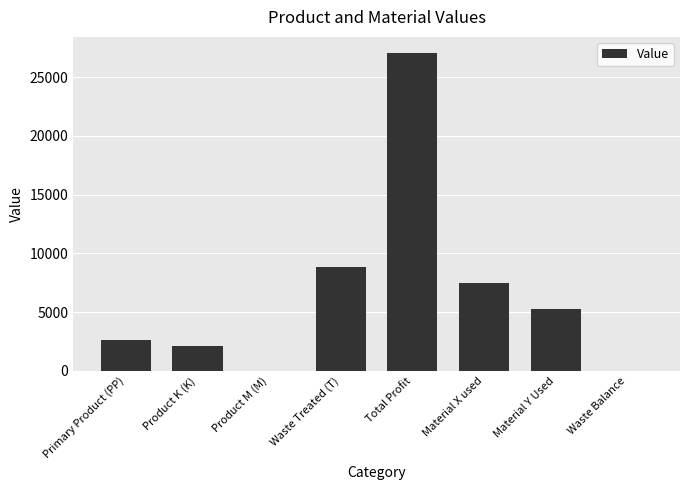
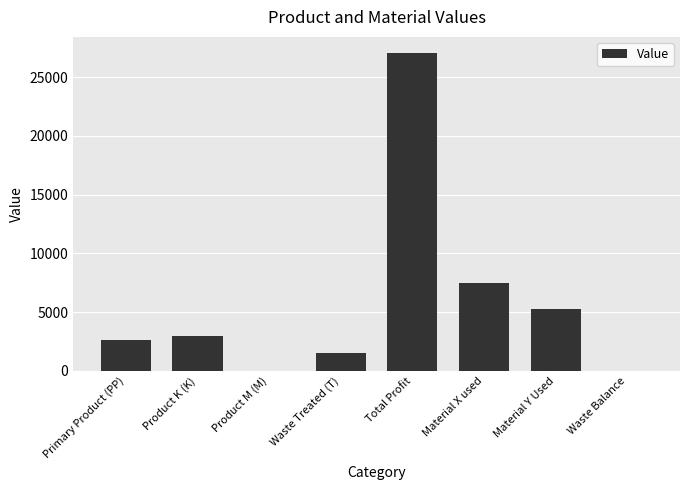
  {
    "Primary Product (PP)": 2600,
-   "Product K (K)": 2100,
+   "Product K (K)": 3000,
    "Product M (M)": 0,
-   "Waste Treated (T)": 8900,
+   "Waste Treated (T)": 1500,
    "Total Profit": 27100,
    "Material X used": 7500,
    "Material Y Used": 5300,
    "Waste Balance": 0
  }
